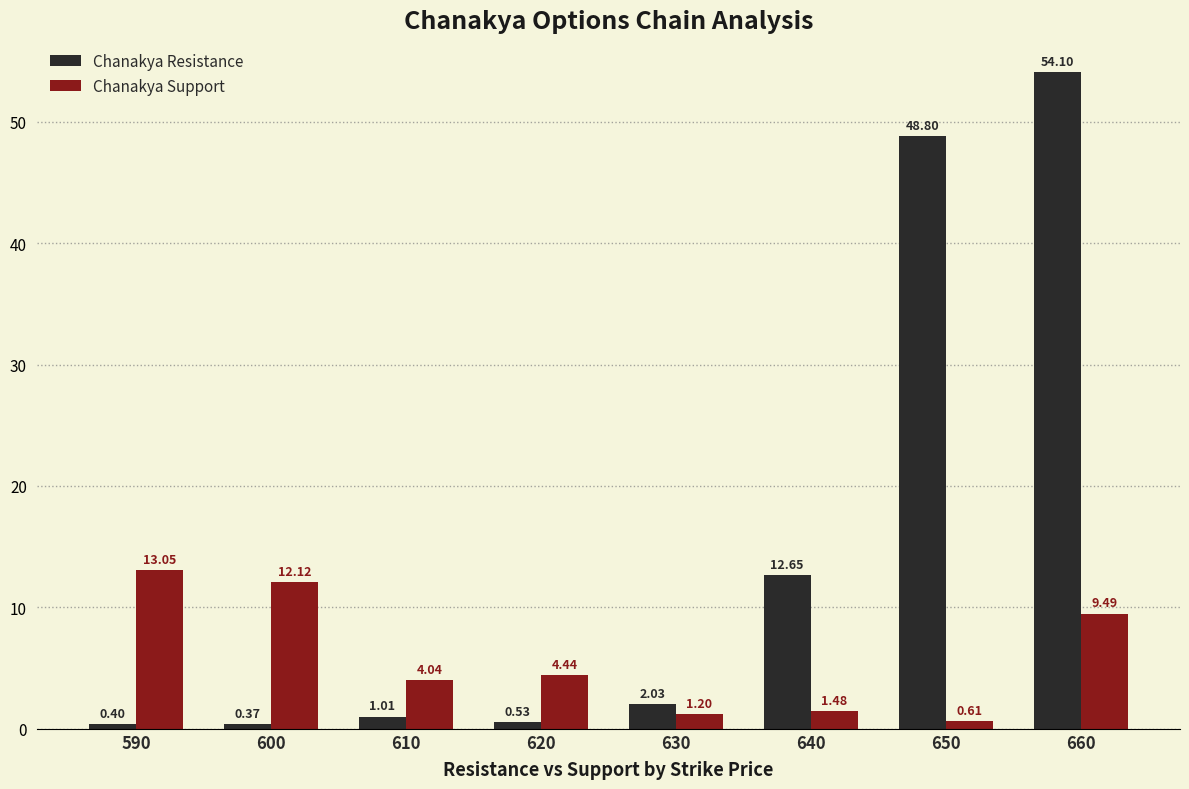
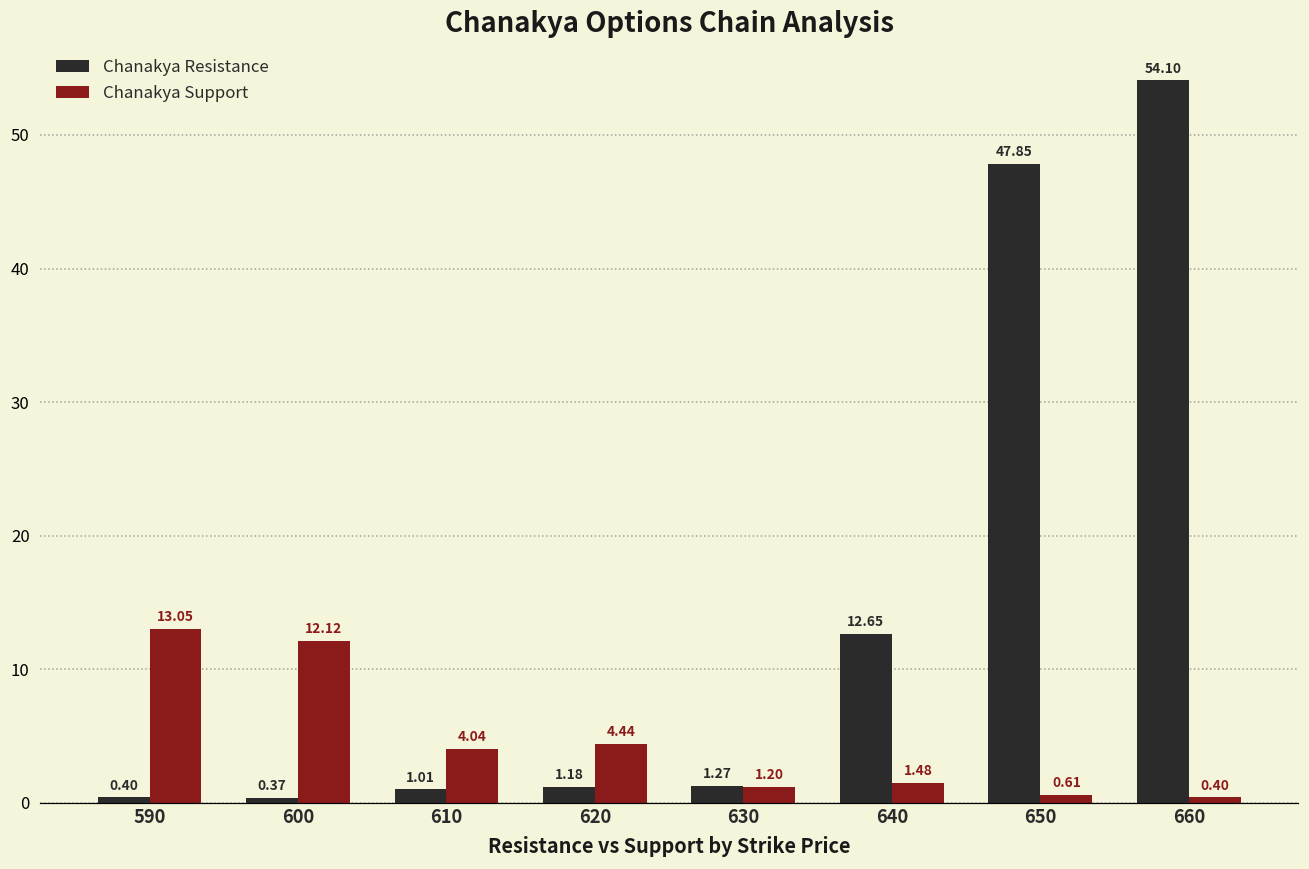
  {
    "Chanakya Resistance": {
      "590": 0.40,
      "600": 0.37,
      "610": 1.01,
-     "620": 0.53,
-     "630": 2.03,
+     "620": 1.18,
+     "630": 1.27,
      "640": 12.65,
-     "650": 48.80,
+     "650": 47.85,
      "660": 54.10
    },
    "Chanakya Support": {
      "590": 13.05,
      "600": 12.12,
      "610": 4.04,
      "620": 4.44,
      "630": 1.20,
      "640": 1.48,
      "650": 0.61,
-     "660": 9.49
+     "660": 0.40
    }
  }
